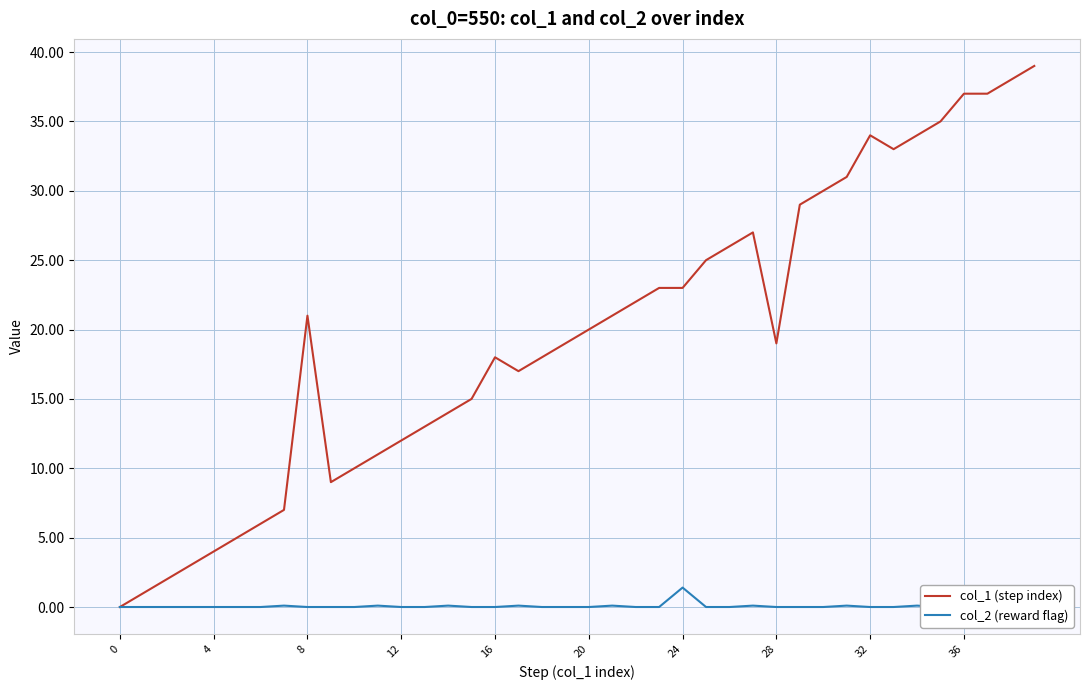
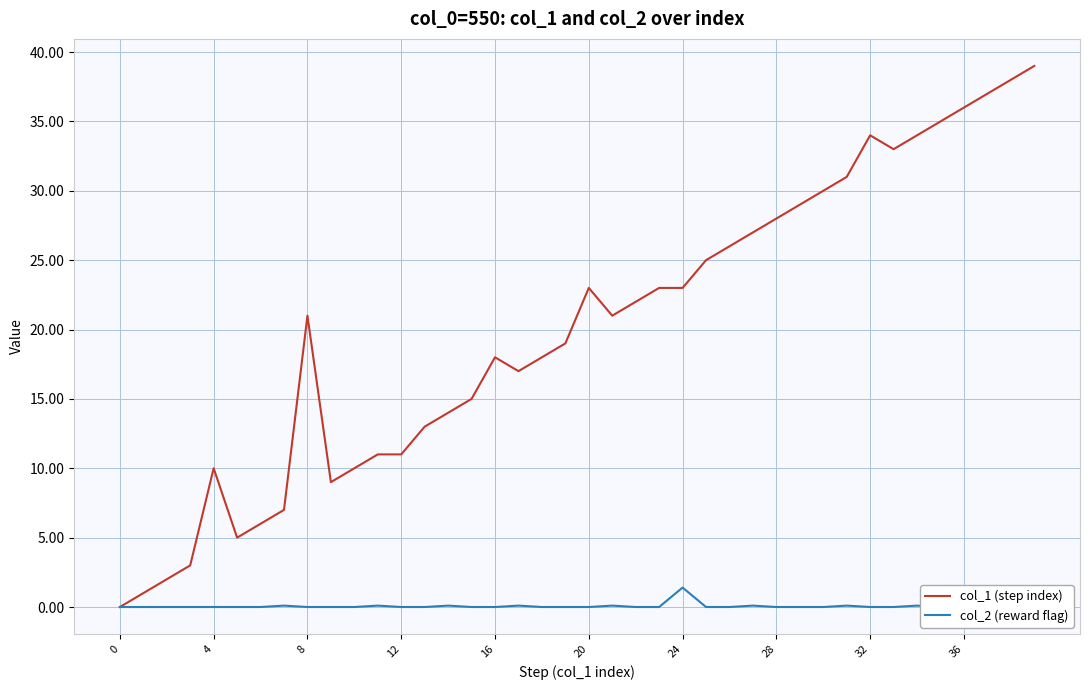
  {
    "col_1 (step index)": {
-     "4": 4,
+     "4": 10,
      "8": 21,
-     "12": 12,
+     "12": 11,
      "16": 18,
-     "20": 20,
+     "20": 23,
      "24": 23,
-     "28": 19,
+     "28": 28,
      "32": 34,
-     "36": 37
+     "36": 36
    },
    "col_2 (reward flag)": {
      "4": 0,
      "8": 0,
      "12": 0,
      "16": 0,
      "20": 0,
      "24": 1.4,
      "28": 0,
      "32": 0
    }
  }
